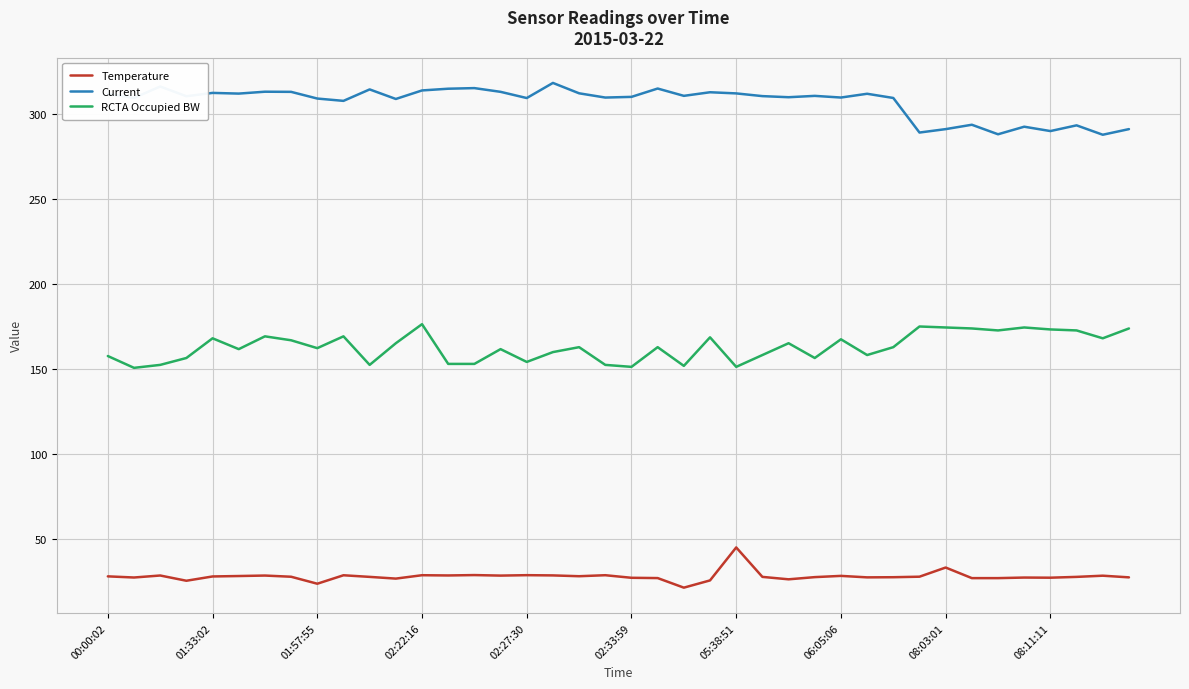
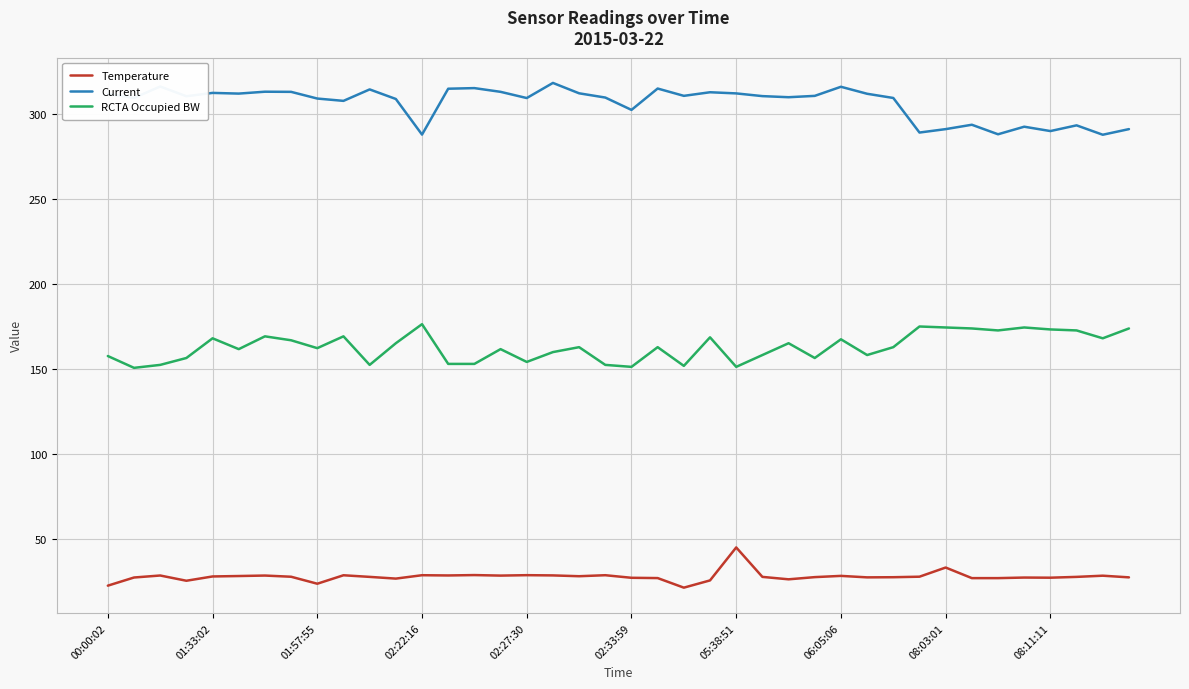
  {
    "Temperature": {
-     "00:00:02": 28,
+     "00:00:02": 22,
      "01:33:02": 28,
      "01:57:55": 24,
      "02:22:16": 29,
      "02:27:30": 29,
      "02:33:59": 27,
      "05:38:51": 45,
      "06:05:06": 28,
      "08:03:01": 33,
      "08:11:11": 27
    },
    "Current": {
      "01:33:02": 312,
      "01:57:55": 309,
-     "02:22:16": 314,
+     "02:22:16": 288,
      "02:27:30": 309,
-     "02:33:59": 310,
+     "02:33:59": 302,
      "05:38:51": 312,
-     "06:05:06": 309,
+     "06:05:06": 316,
      "08:03:01": 291,
      "08:11:11": 290
    },
    "RCTA Occupied BW": {
      "00:00:02": 157,
      "01:33:02": 168,
      "01:57:55": 162,
      "02:22:16": 176,
      "02:27:30": 154,
      "02:33:59": 151,
      "05:38:51": 151,
      "06:05:06": 167,
      "08:03:01": 174,
      "08:11:11": 173
    }
  }
